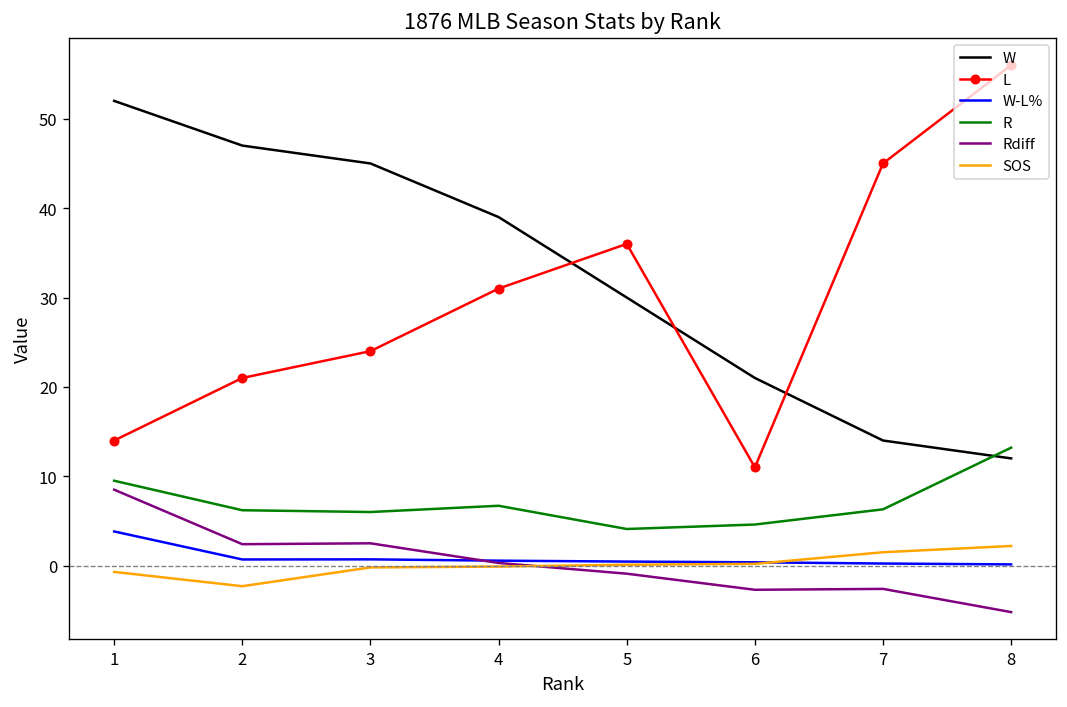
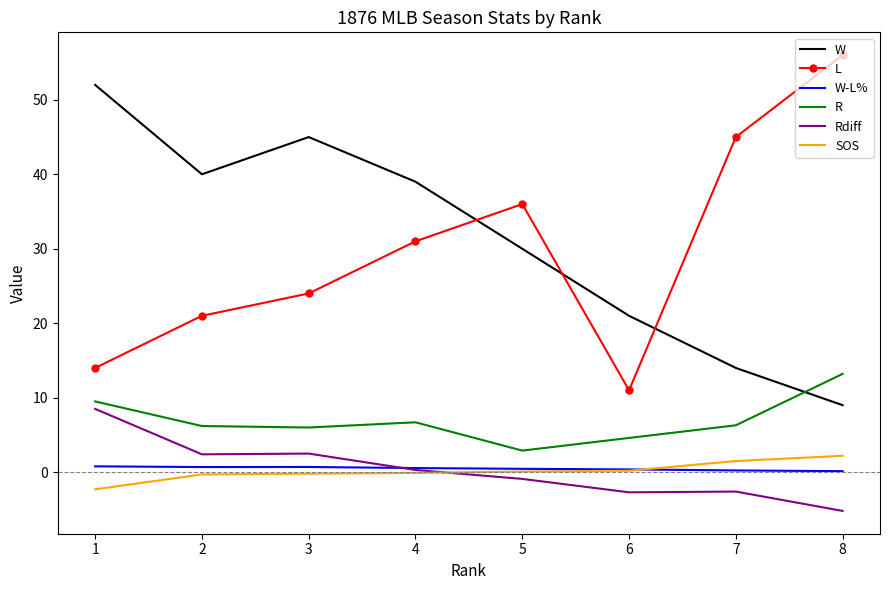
  {
    "W": {
      "1": 52,
-     "2": 47,
+     "2": 40,
      "3": 45,
      "4": 39,
      "5": 30,
      "6": 21,
      "7": 14,
-     "8": 12
+     "8": 9
    },
    "L": {
      "1": 14,
      "2": 21,
      "3": 24,
      "4": 31,
      "5": 36,
      "6": 11,
      "7": 45
    },
    "W-L%": {
-     "1": 4,
+     "1": 1,
      "2": 1,
      "3": 1,
      "5": 0,
      "7": 0,
      "8": 0
    },
    "R": {
      "1": 10,
      "2": 6,
      "3": 6,
      "4": 7,
-     "5": 4,
+     "5": 3,
      "6": 5,
      "7": 6,
      "8": 13
    },
    "Rdiff": {
      "1": 9,
      "2": 2,
      "3": 3,
      "5": -1,
      "6": -3,
      "7": -3,
      "8": -5
    },
    "SOS": {
-     "1": -1,
-     "2": -2,
+     "1": -2,
+     "2": 0,
      "3": 0,
      "4": 0,
      "5": 0,
      "7": 2,
      "8": 2
    }
  }
